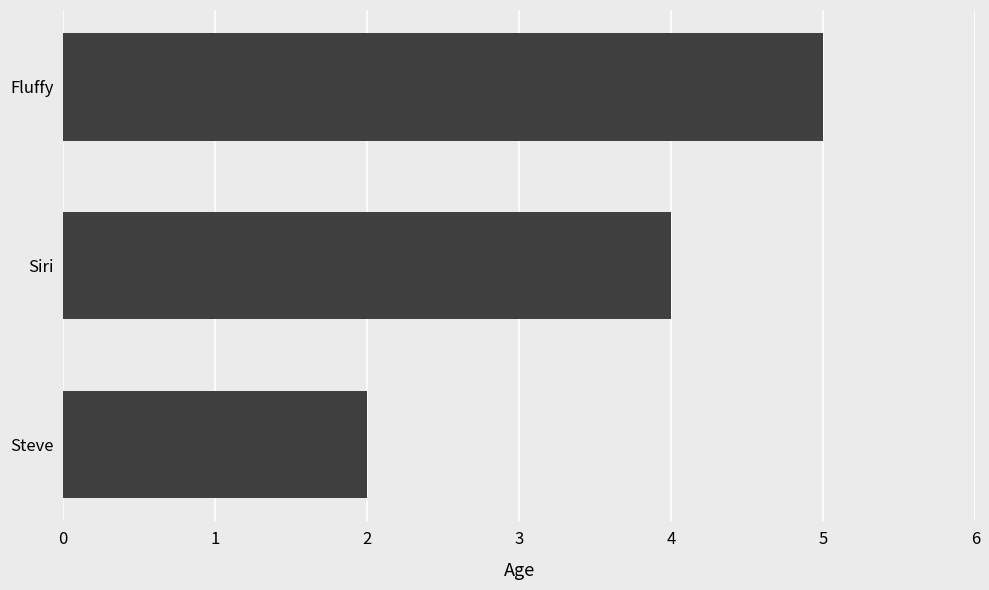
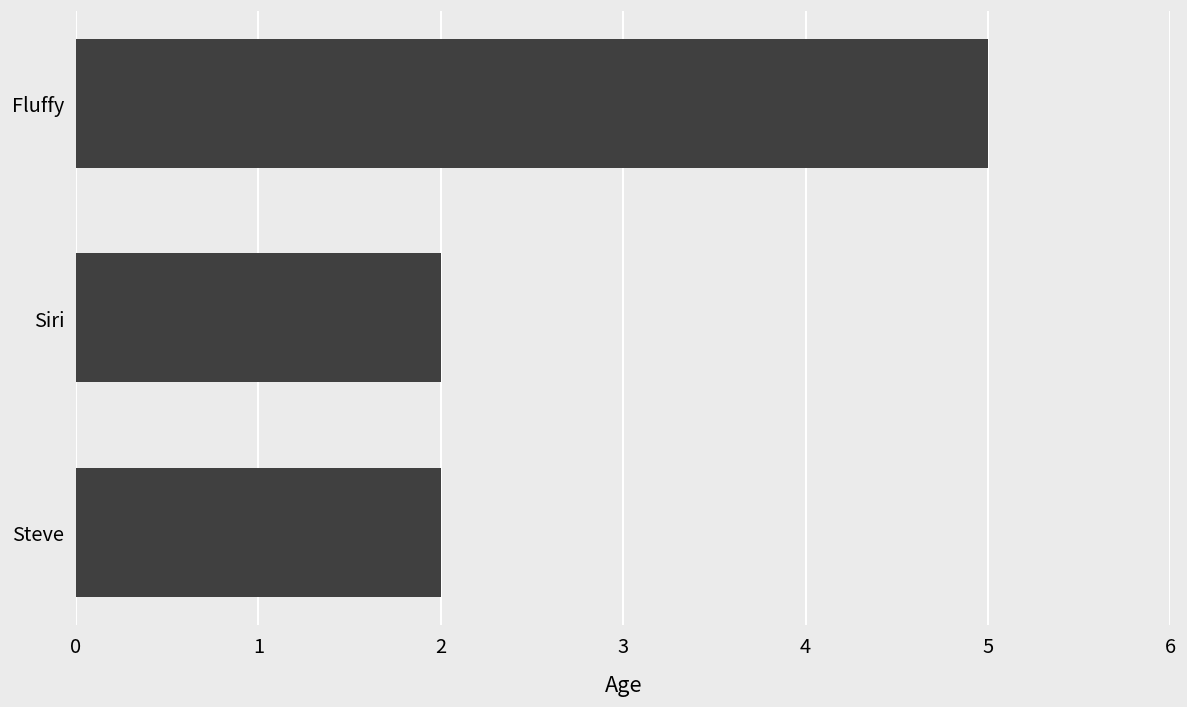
  {
    "Fluffy": 5,
-   "Siri": 4,
+   "Siri": 2,
    "Steve": 2
  }
